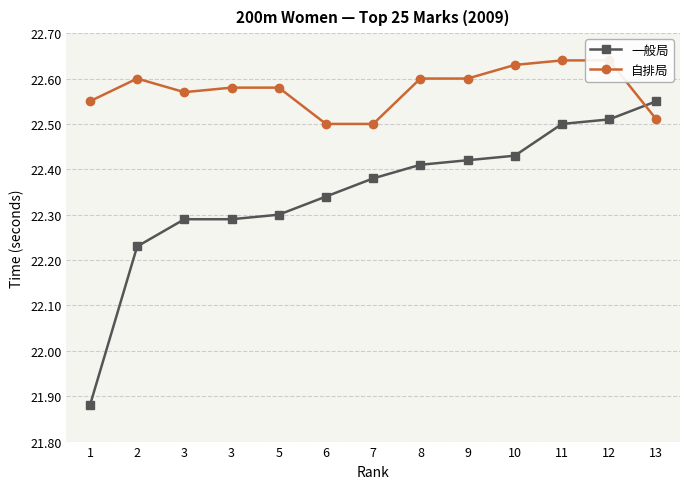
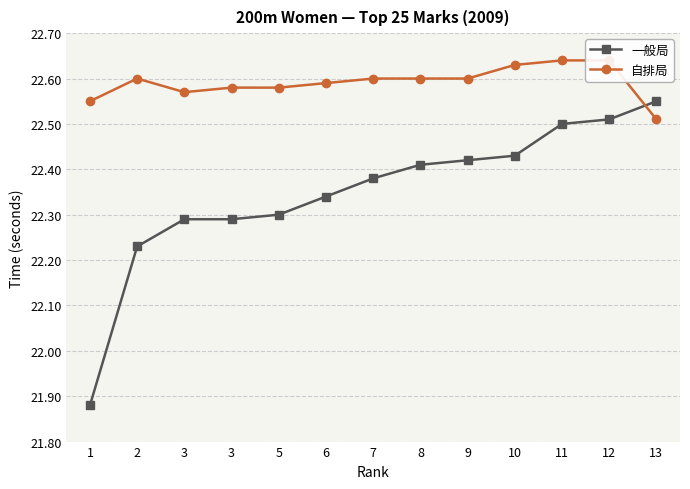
  {
    "一般局": {
      "1": 21.88,
      "2": 22.23,
      "5": 22.30,
      "6": 22.34,
      "7": 22.38,
      "8": 22.41,
      "9": 22.42,
      "10": 22.43,
      "11": 22.50,
      "12": 22.51,
      "13": 22.55
    },
    "自排局": {
      "1": 22.55,
      "2": 22.60,
      "5": 22.58,
-     "6": 22.50,
-     "7": 22.5,
+     "6": 22.59,
+     "7": 22.6,
      "8": 22.60,
      "9": 22.60,
      "10": 22.63,
      "11": 22.64,
      "13": 22.51
    }
  }
